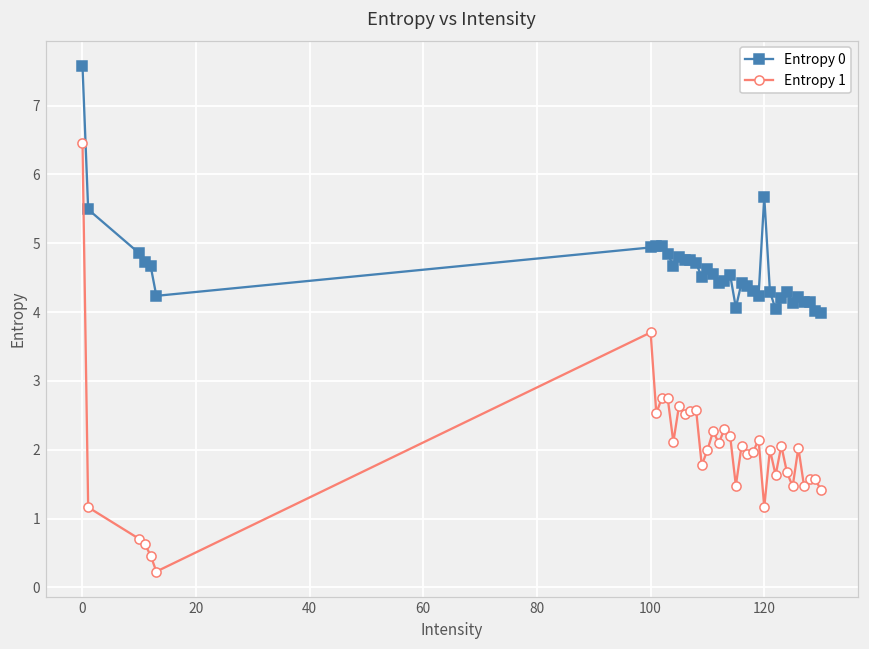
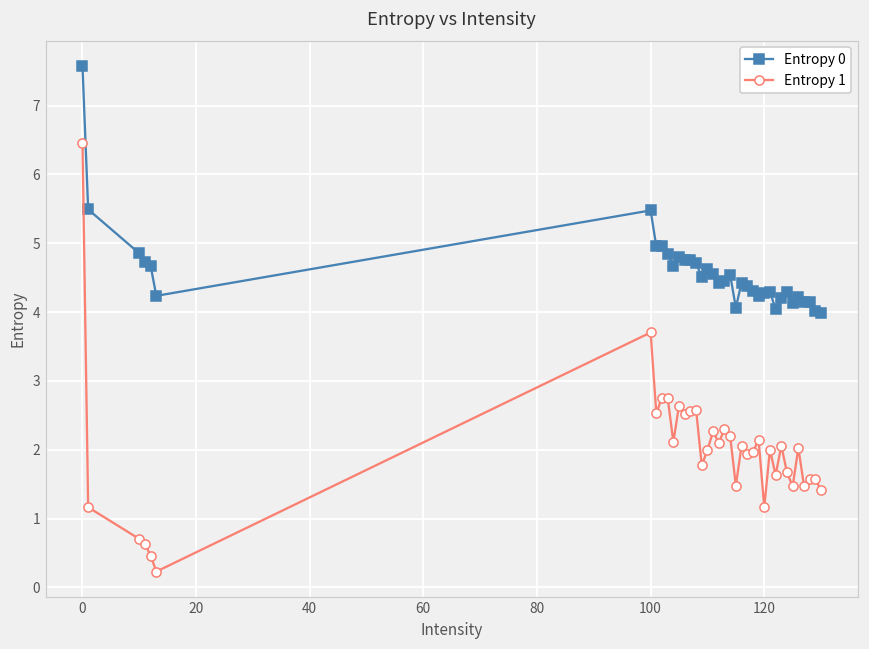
  {
    "Entropy 0": {
      "0": 7.6,
-     "100": 4.9,
-     "120": 5.7
+     "100": 5.5,
+     "120": 4.3
    },
    "Entropy 1": {
      "0": 6.5,
      "100": 3.7,
      "120": 1.2
    }
  }
